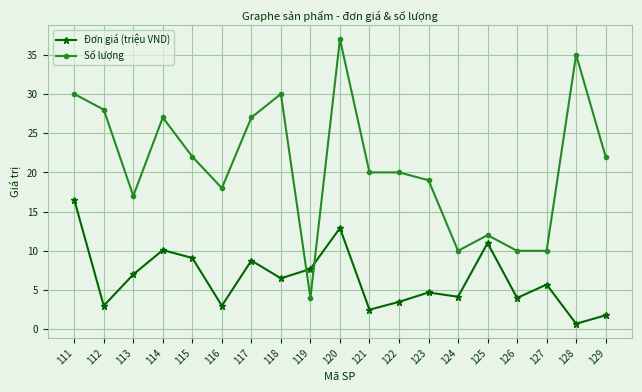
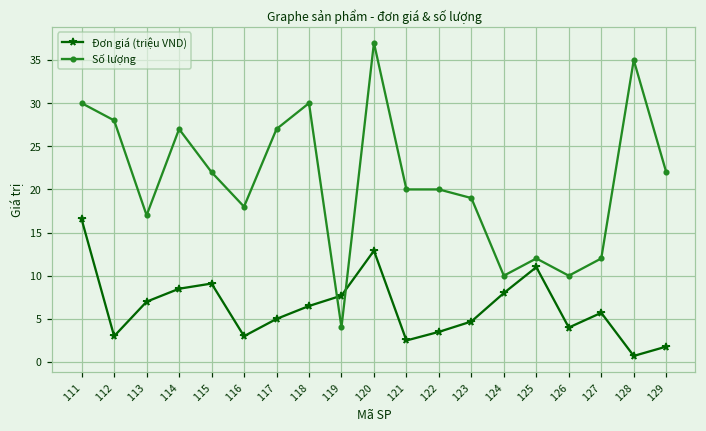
  {
    "Đơn giá (triệu VND)": {
      "111": 17,
      "112": 3,
      "113": 7,
-     "114": 10,
+     "114": 8,
      "115": 9,
      "116": 3,
-     "117": 9,
+     "117": 5,
      "118": 6,
      "119": 8,
      "120": 13,
      "121": 2,
      "122": 3,
      "123": 5,
-     "124": 4,
+     "124": 8,
      "125": 11,
      "126": 4,
      "127": 6,
      "128": 1,
      "129": 2
    },
    "Số lượng": {
      "111": 30,
      "112": 28,
      "113": 17,
      "114": 27,
      "115": 22,
      "116": 18,
      "117": 27,
      "118": 30,
      "119": 4,
      "120": 37,
      "121": 20,
      "122": 20,
      "123": 19,
      "124": 10,
      "125": 12,
      "126": 10,
-     "127": 10,
+     "127": 12,
      "128": 35,
      "129": 22
    }
  }
